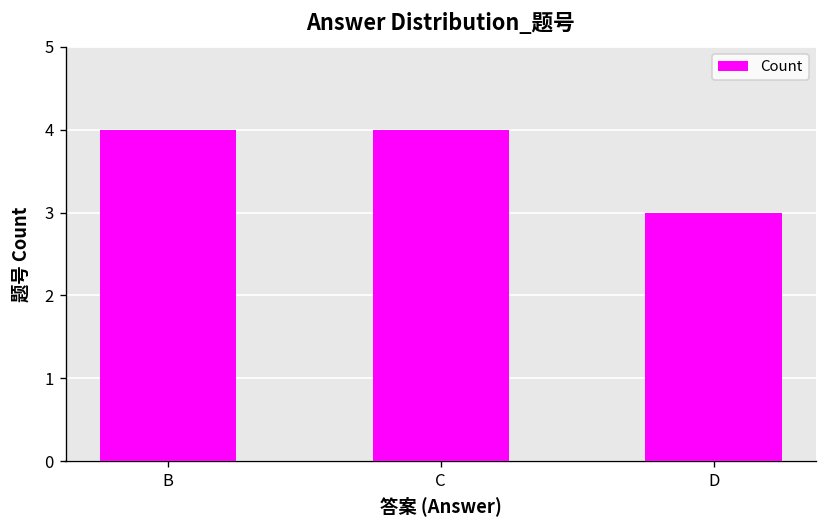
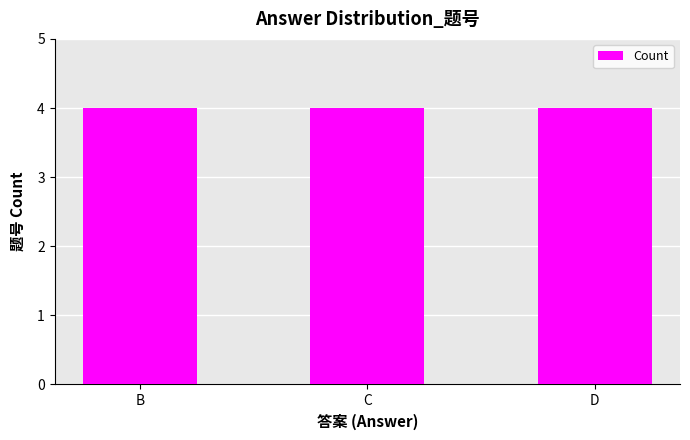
  {
    "B": 4,
    "C": 4,
-   "D": 3
+   "D": 4
  }
